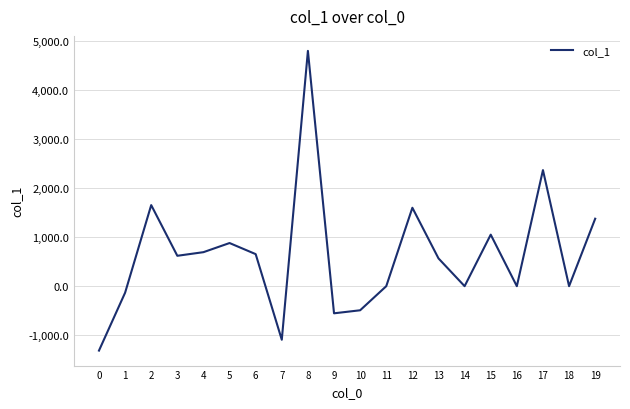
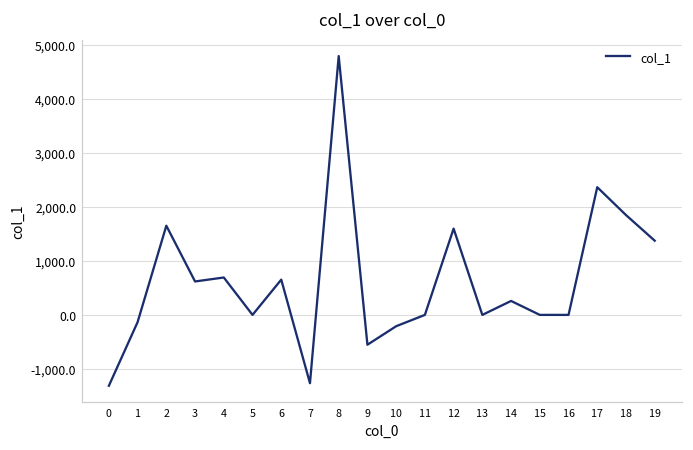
  {
    "0": "-1,300",
    "1": "-100",
    "2": "1,700",
    "3": "600",
    "4": "700",
-   "5": "900",
+   "5": "0",
    "6": "700",
-   "7": "-1,100",
+   "7": "-1,300",
    "8": "4,800",
    "9": "-600",
-   "10": "-500",
+   "10": "-200",
    "11": "0",
    "12": "1,600",
-   "13": "600",
-   "14": "0",
-   "15": "1,100",
+   "13": "0",
+   "14": "300",
+   "15": "0",
    "16": "0",
    "17": "2,400",
-   "18": "0",
+   "18": "1,800",
    "19": "1,400"
  }
